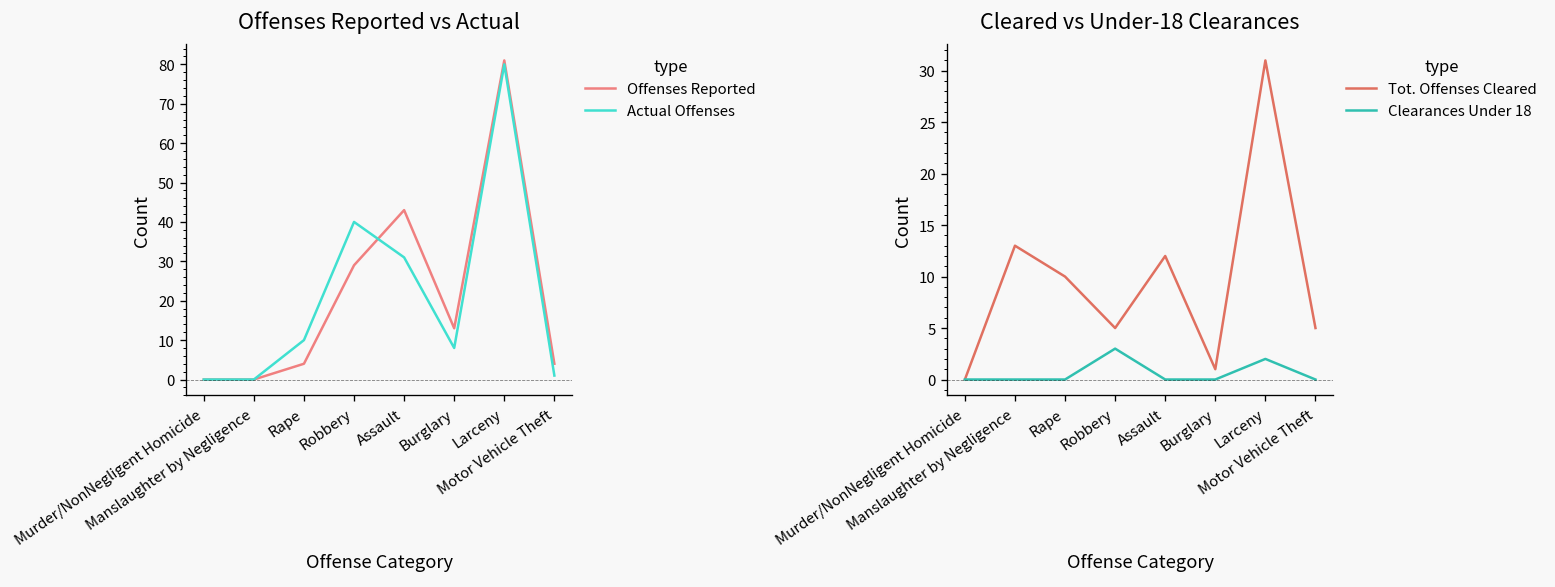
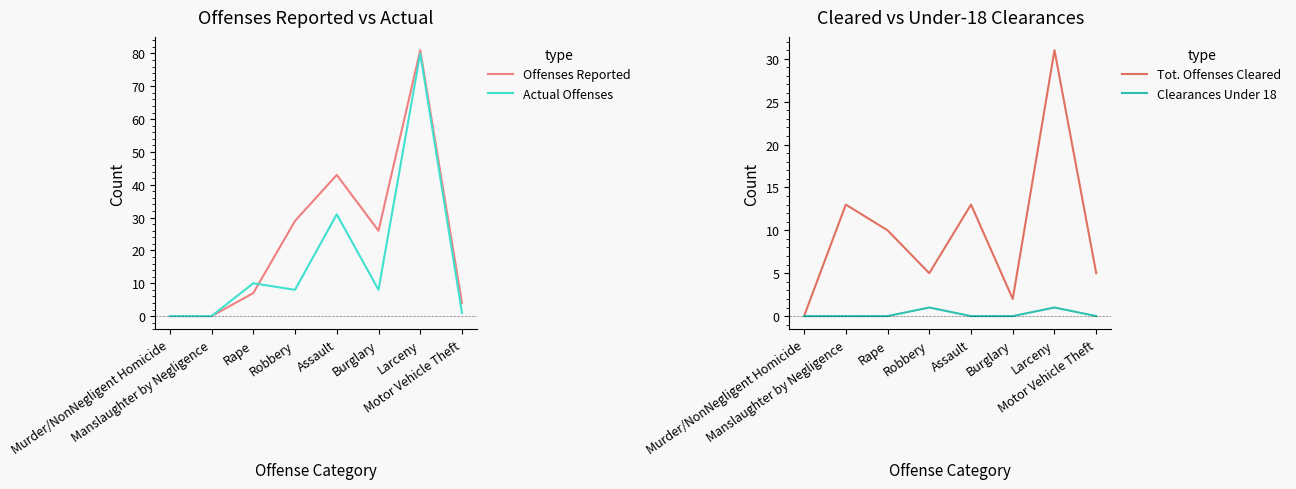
  {
    "Offenses Reported vs Actual": {
      "Offenses Reported": {
-       "Rape": 4,
+       "Rape": 7,
        "Robbery": 29,
        "Assault": 43,
-       "Burglary": 13,
+       "Burglary": 26,
        "Larceny": 81,
        "Motor Vehicle Theft": 4
      },
      "Actual Offenses": {
        "Rape": 10,
-       "Robbery": 40,
+       "Robbery": 8,
        "Assault": 31,
        "Burglary": 8,
        "Larceny": 80,
        "Motor Vehicle Theft": 1
      }
    },
    "Cleared vs Under-18 Clearances": {
      "Tot. Offenses Cleared": {
        "Manslaughter by Negligence": 13,
        "Rape": 10,
        "Robbery": 5,
-       "Assault": 12,
-       "Burglary": 1,
+       "Assault": 13,
+       "Burglary": 2,
        "Larceny": 31,
        "Motor Vehicle Theft": 5
      },
      "Clearances Under 18": {
        "Manslaughter by Negligence": 0,
        "Rape": 0,
-       "Robbery": 3,
+       "Robbery": 1,
        "Assault": 0,
        "Burglary": 0,
-       "Larceny": 2,
+       "Larceny": 1,
        "Motor Vehicle Theft": 0
      }
    }
  }
